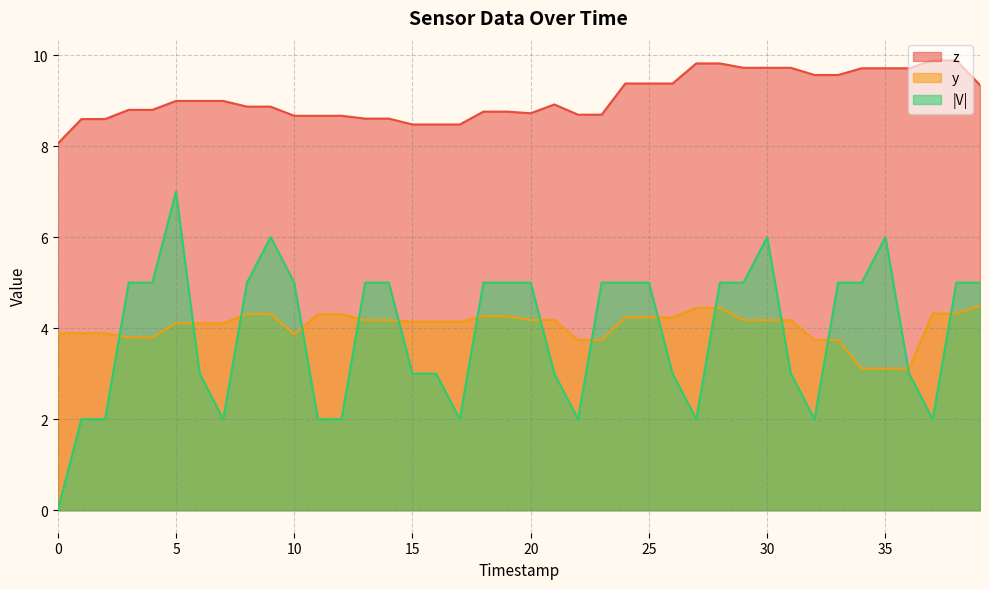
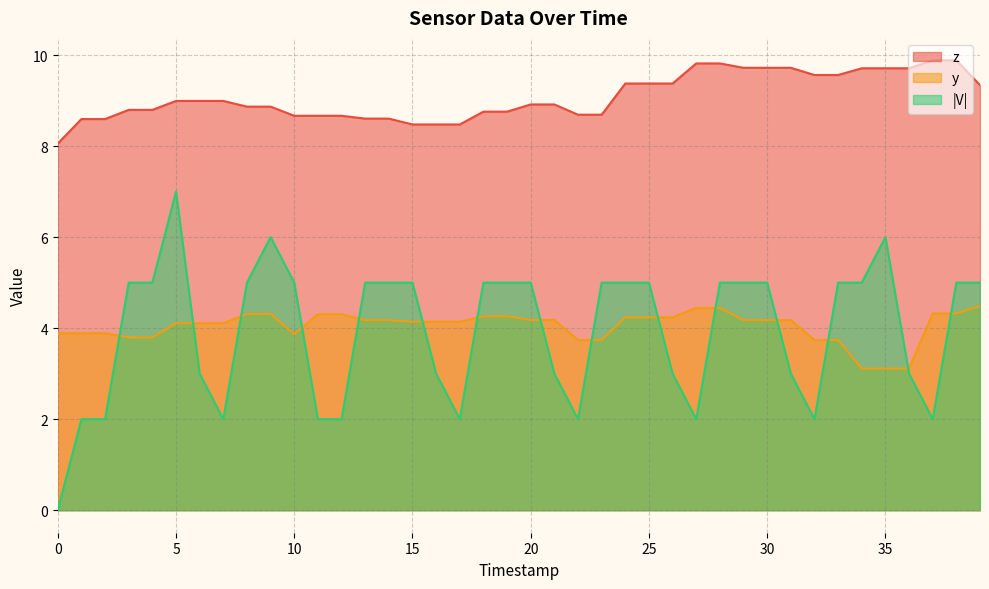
  {
    "z": {
      "0": 8.1,
      "5": 9.0,
      "10": 8.7,
      "15": 8.5,
-     "20": 8.7,
+     "20": 8.9,
      "25": 9.4,
      "30": 9.7,
      "35": 9.7
    },
    "y": {
      "0": 3.9,
      "5": 4.1,
      "10": 3.9,
      "15": 4.1,
      "20": 4.2,
      "25": 4.2,
      "30": 4.2,
      "35": 3.1
    },
    "|V|": {
      "0": 0,
      "5": 7,
      "10": 5,
-     "15": 3,
+     "15": 5,
      "20": 5,
      "25": 5,
-     "30": 6,
+     "30": 5,
      "35": 6
    }
  }
